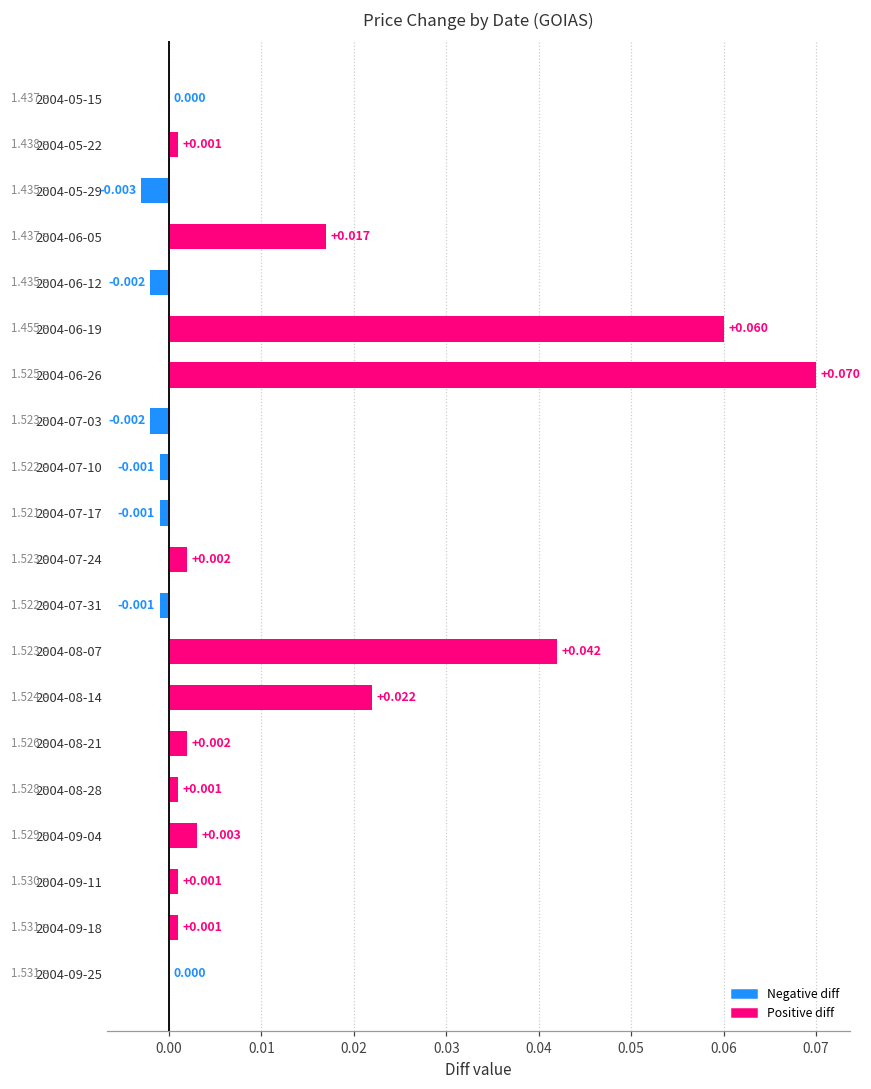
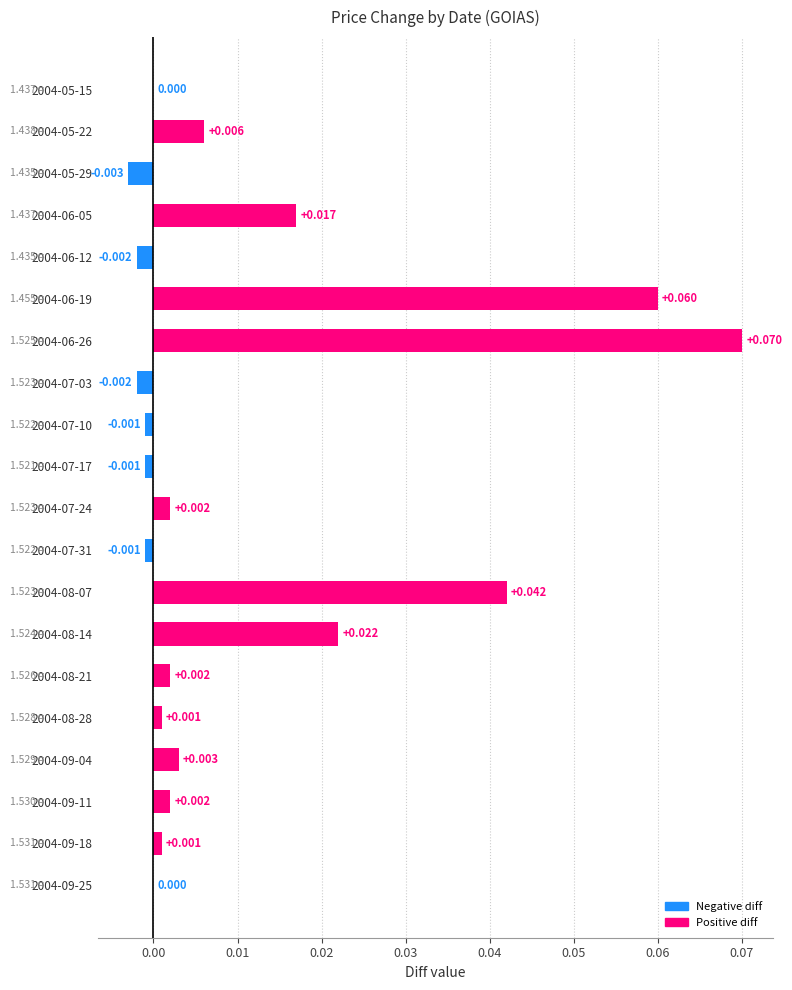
  {
    "2004-05-15": "0.000",
-   "2004-05-22": "+0.001",
+   "2004-05-22": "+0.006",
    "2004-05-29": "-0.003",
    "2004-06-05": "+0.017",
    "2004-06-12": "-0.002",
    "2004-06-19": "+0.060",
    "2004-06-26": "+0.070",
    "2004-07-03": "-0.002",
    "2004-07-10": "-0.001",
    "2004-07-17": "-0.001",
    "2004-07-24": "+0.002",
    "2004-07-31": "-0.001",
    "2004-08-07": "+0.042",
    "2004-08-14": "+0.022",
    "2004-08-21": "+0.002",
    "2004-08-28": "+0.001",
    "2004-09-04": "+0.003",
-   "2004-09-11": "+0.001",
+   "2004-09-11": "+0.002",
    "2004-09-18": "+0.001",
    "2004-09-25": "0.000"
  }
